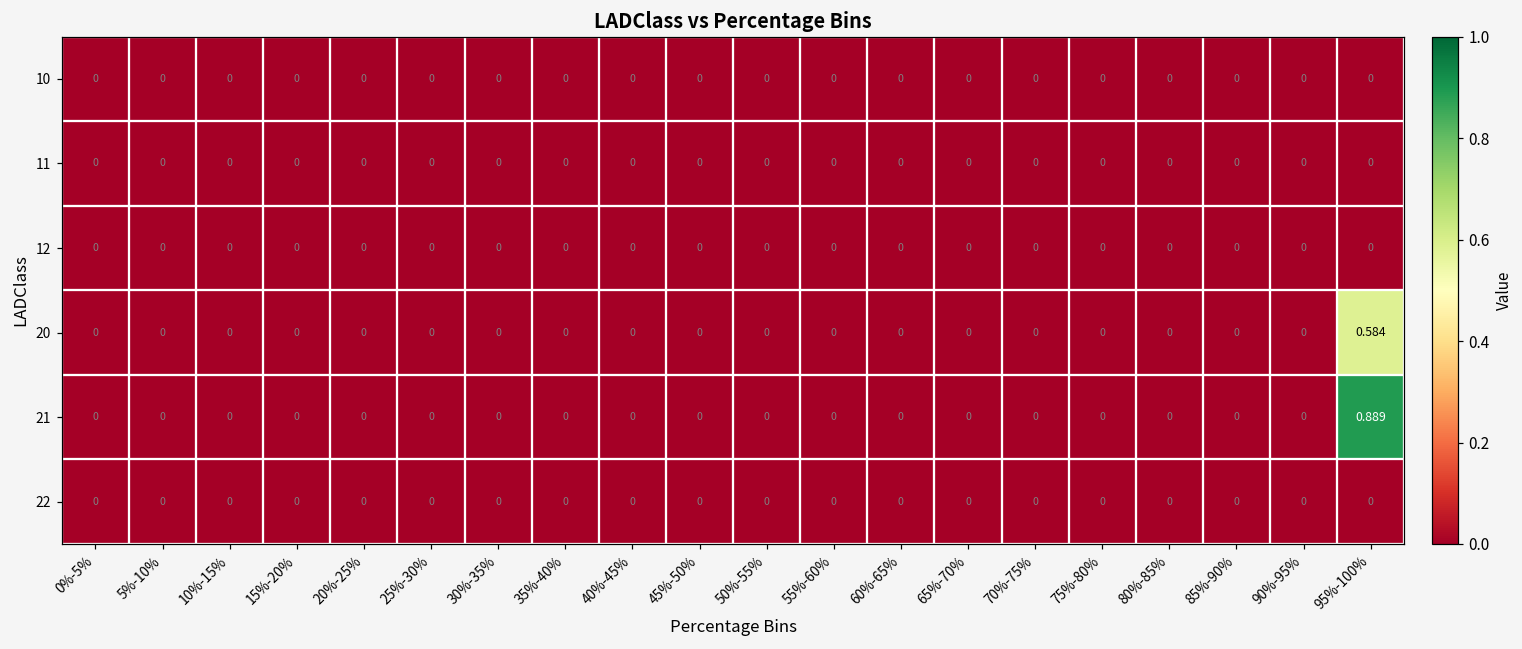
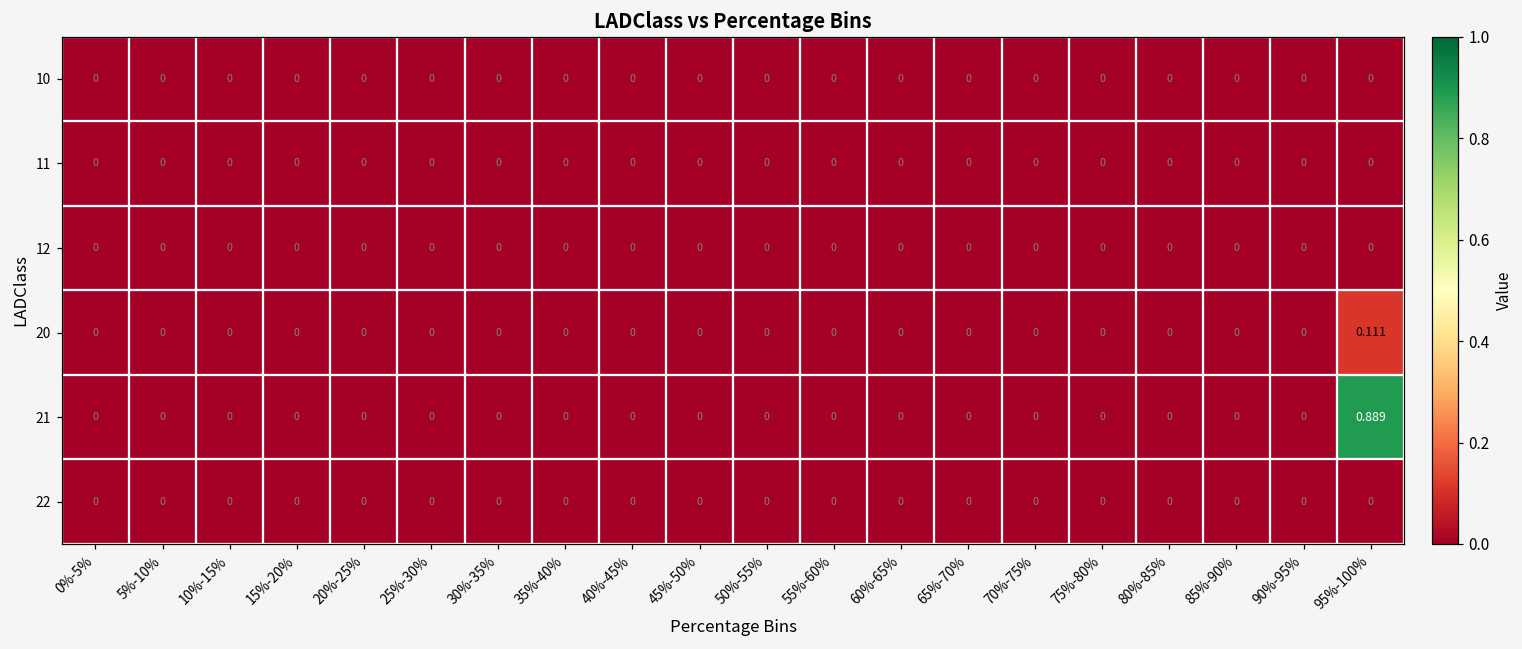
  {
    "10": {
      "0%-5%": 0,
      "5%-10%": 0,
      "10%-15%": 0,
      "15%-20%": 0,
      "20%-25%": 0,
      "25%-30%": 0,
      "30%-35%": 0,
      "35%-40%": 0,
      "40%-45%": 0,
      "45%-50%": 0,
      "50%-55%": 0,
      "55%-60%": 0,
      "60%-65%": 0,
      "65%-70%": 0,
      "70%-75%": 0,
      "75%-80%": 0,
      "80%-85%": 0,
      "85%-90%": 0,
      "90%-95%": 0,
      "95%-100%": 0
    },
    "11": {
      "0%-5%": 0,
      "5%-10%": 0,
      "10%-15%": 0,
      "15%-20%": 0,
      "20%-25%": 0,
      "25%-30%": 0,
      "30%-35%": 0,
      "35%-40%": 0,
      "40%-45%": 0,
      "45%-50%": 0,
      "50%-55%": 0,
      "55%-60%": 0,
      "60%-65%": 0,
      "65%-70%": 0,
      "70%-75%": 0,
      "75%-80%": 0,
      "80%-85%": 0,
      "85%-90%": 0,
      "90%-95%": 0,
      "95%-100%": 0
    },
    "12": {
      "0%-5%": 0,
      "5%-10%": 0,
      "10%-15%": 0,
      "15%-20%": 0,
      "20%-25%": 0,
      "25%-30%": 0,
      "30%-35%": 0,
      "35%-40%": 0,
      "40%-45%": 0,
      "45%-50%": 0,
      "50%-55%": 0,
      "55%-60%": 0,
      "60%-65%": 0,
      "65%-70%": 0,
      "70%-75%": 0,
      "75%-80%": 0,
      "80%-85%": 0,
      "85%-90%": 0,
      "90%-95%": 0,
      "95%-100%": 0
    },
    "20": {
      "0%-5%": 0,
      "5%-10%": 0,
      "10%-15%": 0,
      "15%-20%": 0,
      "20%-25%": 0,
      "25%-30%": 0,
      "30%-35%": 0,
      "35%-40%": 0,
      "40%-45%": 0,
      "45%-50%": 0,
      "50%-55%": 0,
      "55%-60%": 0,
      "60%-65%": 0,
      "65%-70%": 0,
      "70%-75%": 0,
      "75%-80%": 0,
      "80%-85%": 0,
      "85%-90%": 0,
      "90%-95%": 0,
-     "95%-100%": 0.584
+     "95%-100%": 0.111
    },
    "21": {
      "0%-5%": 0,
      "5%-10%": 0,
      "10%-15%": 0,
      "15%-20%": 0,
      "20%-25%": 0,
      "25%-30%": 0,
      "30%-35%": 0,
      "35%-40%": 0,
      "40%-45%": 0,
      "45%-50%": 0,
      "50%-55%": 0,
      "55%-60%": 0,
      "60%-65%": 0,
      "65%-70%": 0,
      "70%-75%": 0,
      "75%-80%": 0,
      "80%-85%": 0,
      "85%-90%": 0,
      "90%-95%": 0,
      "95%-100%": 0.889
    },
    "22": {
      "0%-5%": 0,
      "5%-10%": 0,
      "10%-15%": 0,
      "15%-20%": 0,
      "20%-25%": 0,
      "25%-30%": 0,
      "30%-35%": 0,
      "35%-40%": 0,
      "40%-45%": 0,
      "45%-50%": 0,
      "50%-55%": 0,
      "55%-60%": 0,
      "60%-65%": 0,
      "65%-70%": 0,
      "70%-75%": 0,
      "75%-80%": 0,
      "80%-85%": 0,
      "85%-90%": 0,
      "90%-95%": 0,
      "95%-100%": 0
    }
  }
